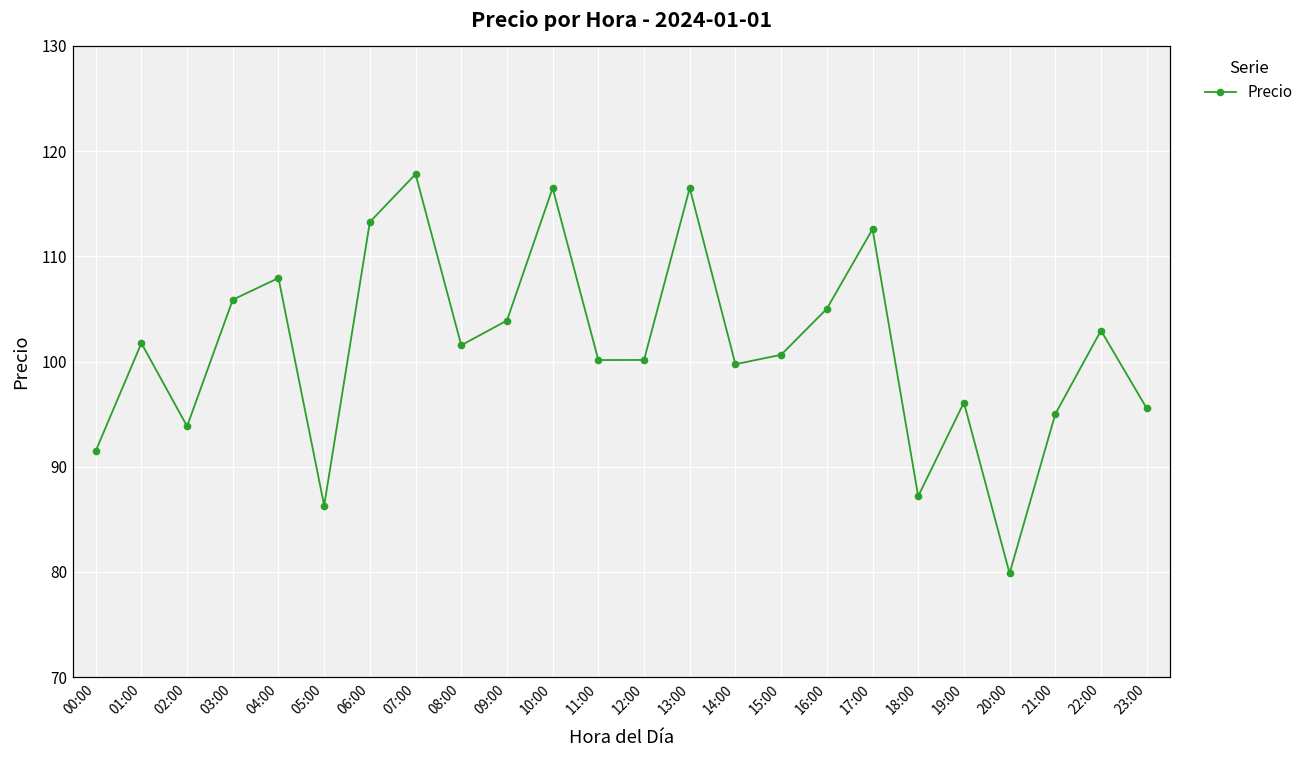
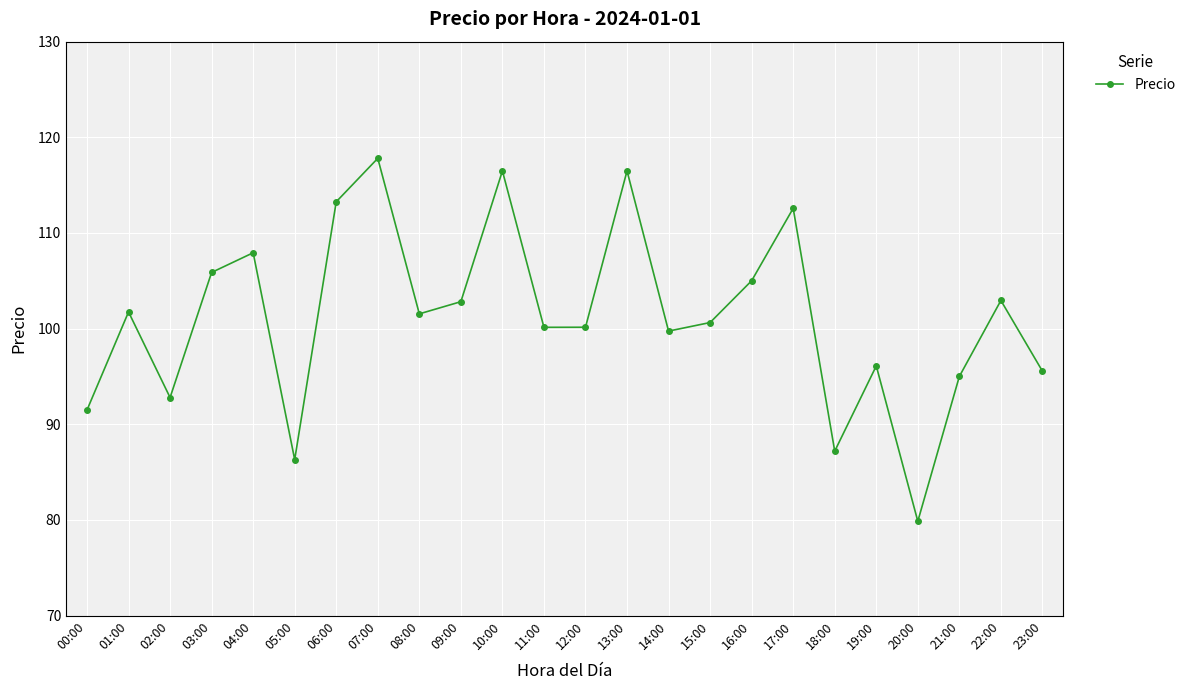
  {
    "00:00": 91,
    "01:00": 102,
-   "02:00": 94,
+   "02:00": 93,
    "03:00": 106,
    "04:00": 108,
    "05:00": 86,
    "06:00": 113,
    "07:00": 118,
    "08:00": 102,
-   "09:00": 104,
+   "09:00": 103,
    "10:00": 116,
    "11:00": 100,
    "12:00": 100,
    "13:00": 116,
    "14:00": 100,
    "15:00": 101,
    "16:00": 105,
    "17:00": 113,
    "18:00": 87,
    "19:00": 96,
    "20:00": 80,
    "21:00": 95,
    "22:00": 103,
    "23:00": 96
  }
